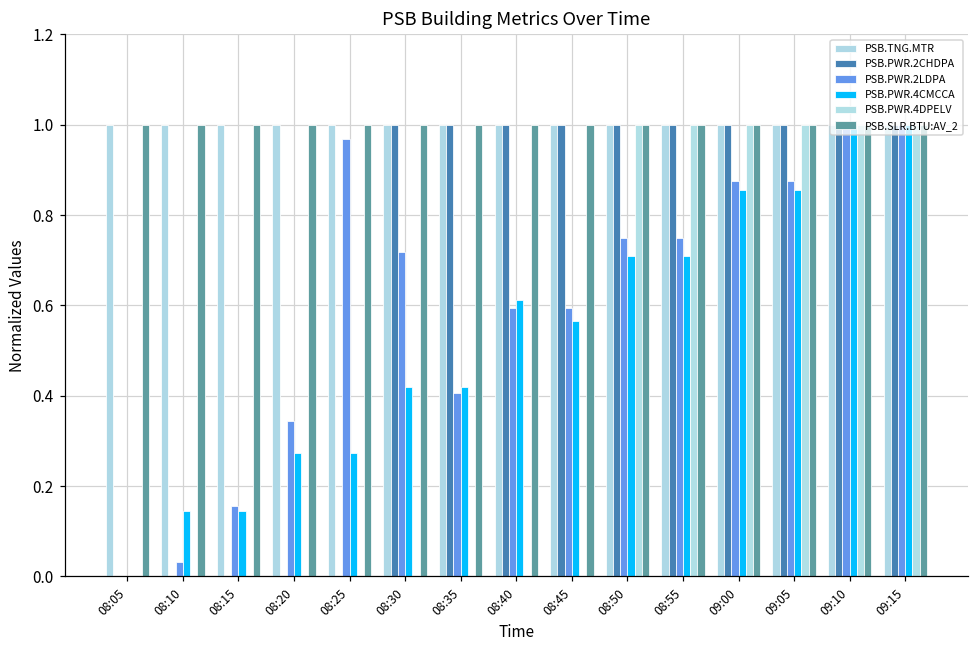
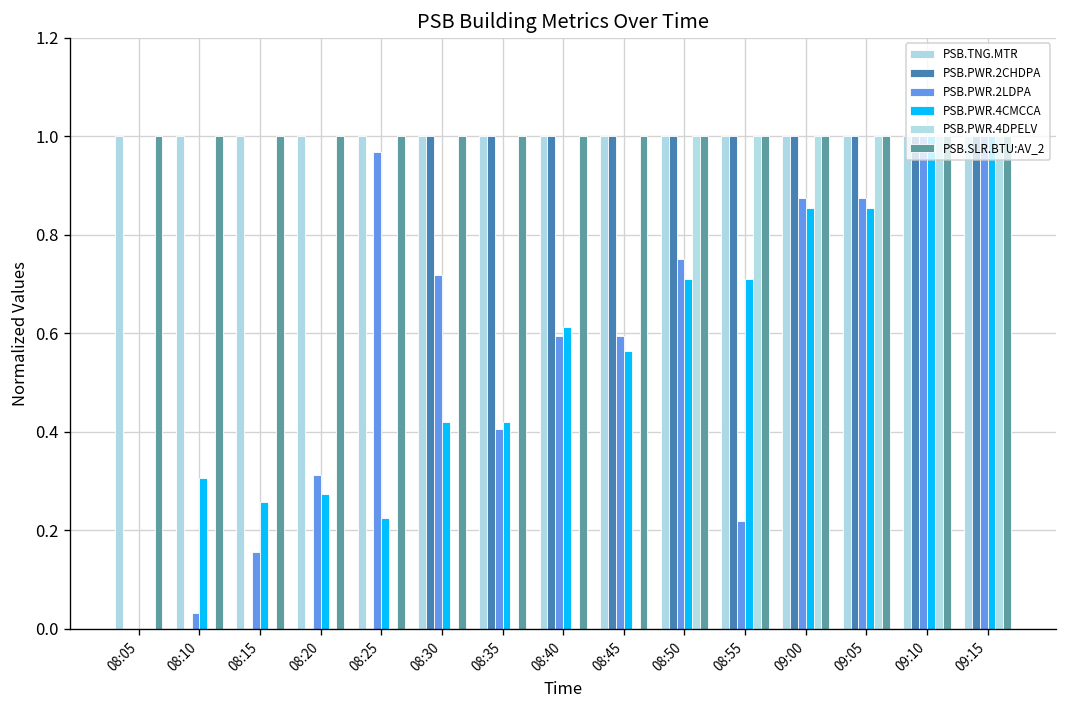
  {
    "PSB.PWR.2LDPA": {
      "08:05": 0.00,
      "08:10": 0.03,
      "08:15": 0.16,
-     "08:20": 0.34,
+     "08:20": 0.31,
      "08:25": 0.97,
      "08:30": 0.72,
      "08:35": 0.41,
      "08:40": 0.59,
      "08:45": 0.59,
      "08:50": 0.75,
-     "08:55": 0.75,
+     "08:55": 0.22,
      "09:00": 0.88,
      "09:05": 0.88
    },
    "PSB.PWR.4CMCCA": {
      "08:05": 0.00,
-     "08:10": 0.15,
-     "08:15": 0.15,
+     "08:10": 0.31,
+     "08:15": 0.26,
      "08:20": 0.27,
-     "08:25": 0.27,
+     "08:25": 0.23,
      "08:30": 0.42,
      "08:35": 0.42,
      "08:40": 0.61,
      "08:45": 0.56,
      "08:50": 0.71,
      "08:55": 0.71,
      "09:00": 0.85,
      "09:05": 0.85
    }
  }
